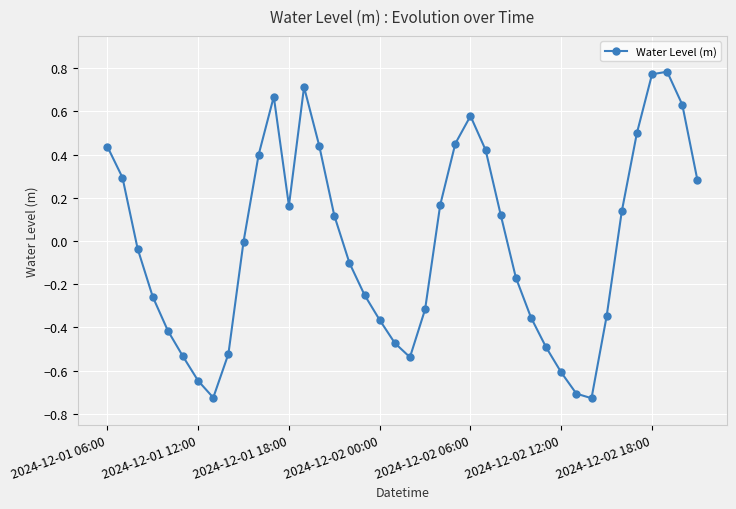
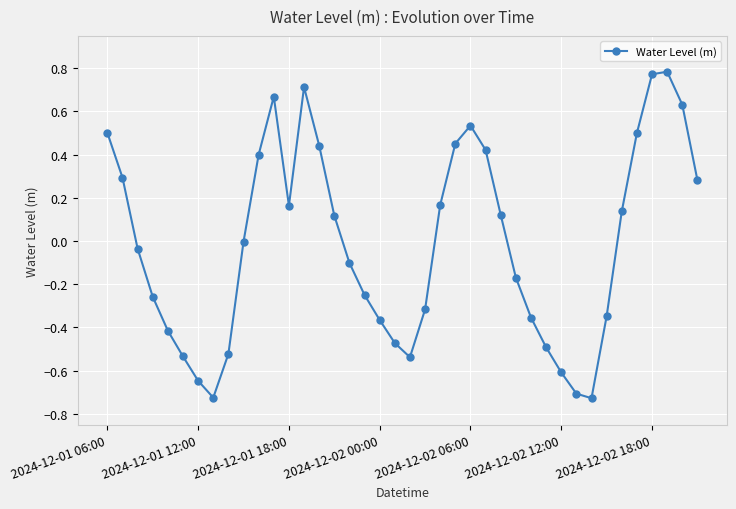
  {
-   "2024-12-01 06:00": 0.44,
+   "2024-12-01 06:00": 0.50,
    "2024-12-01 12:00": -0.65,
    "2024-12-01 18:00": 0.16,
    "2024-12-02 00:00": -0.37,
-   "2024-12-02 06:00": 0.58,
+   "2024-12-02 06:00": 0.53,
    "2024-12-02 12:00": -0.61,
    "2024-12-02 18:00": 0.77
  }
